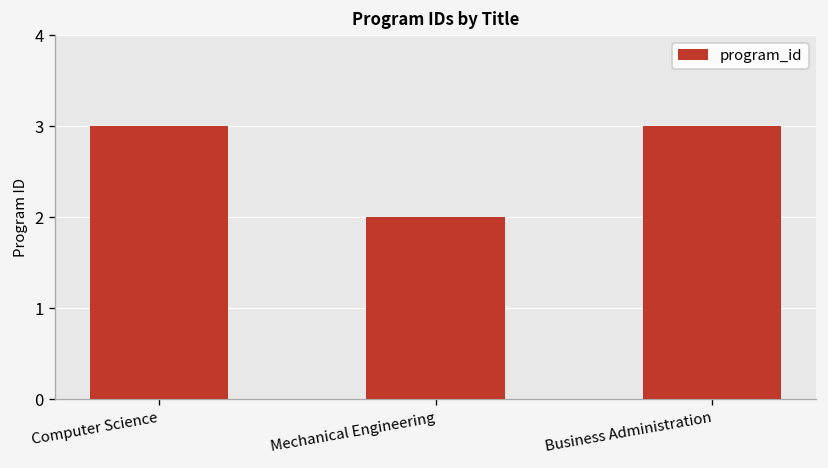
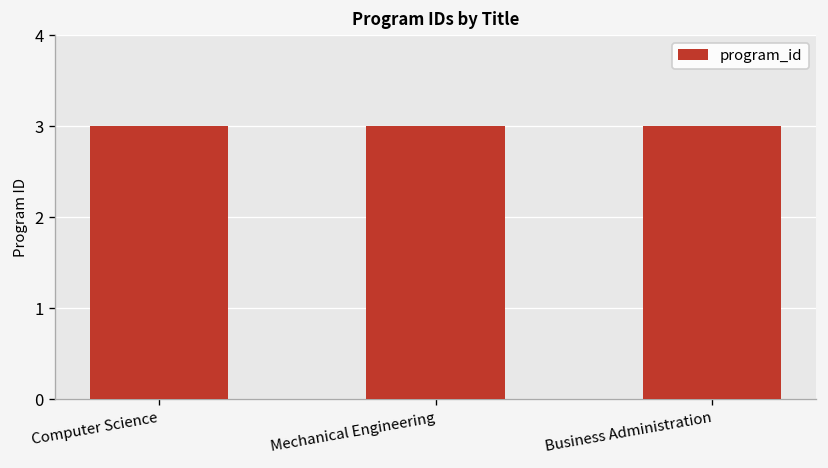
  {
    "Computer Science": 3,
-   "Mechanical Engineering": 2,
+   "Mechanical Engineering": 3,
    "Business Administration": 3
  }
